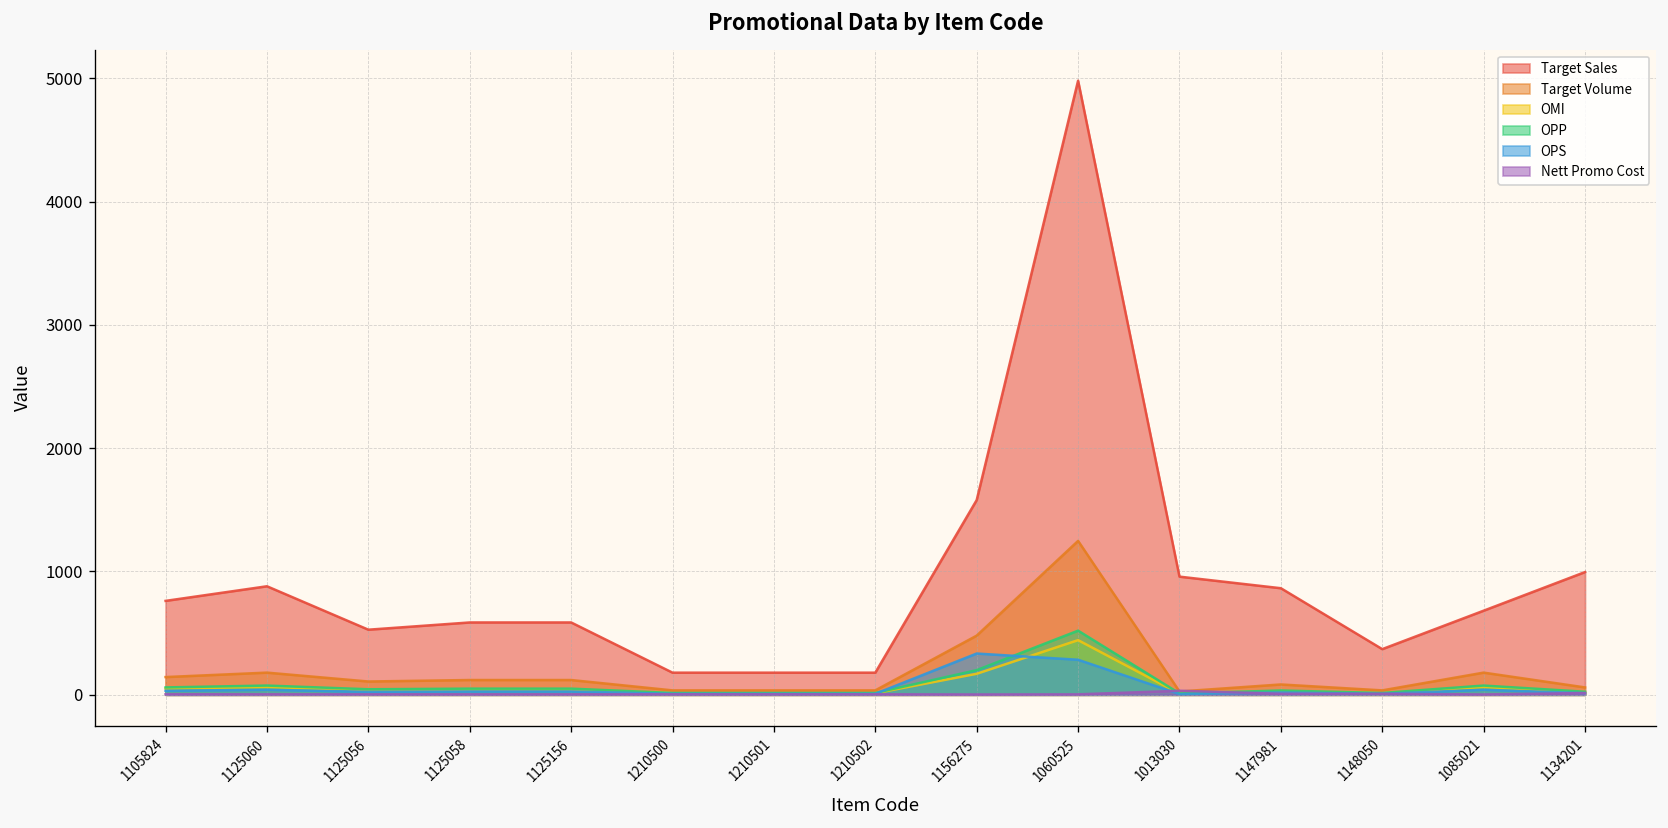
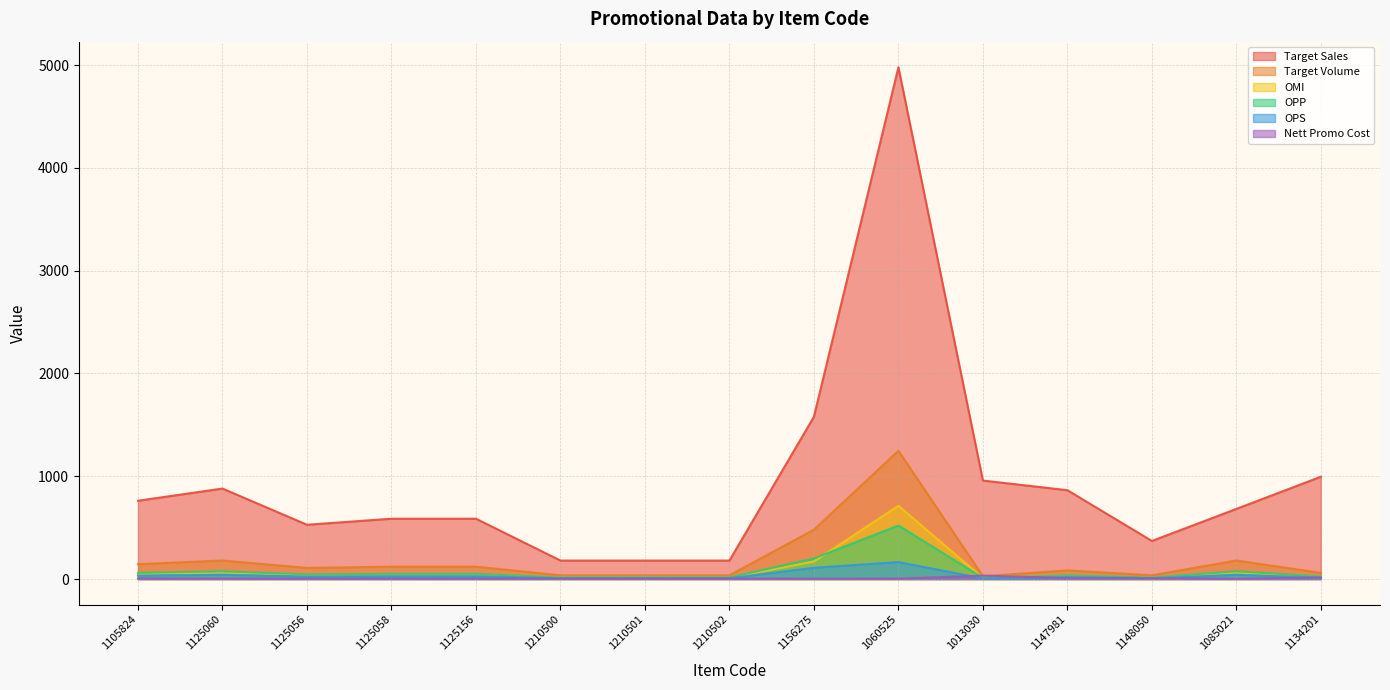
  {
    "OMI": {
      "1156275": 170,
-     "1060525": 440
+     "1060525": 710
    },
    "OPP": {
      "1156275": 200,
      "1060525": 520
    },
    "OPS": {
-     "1156275": 330,
-     "1060525": 280
+     "1156275": 110,
+     "1060525": 160
    },
    "Nett Promo Cost": {
      "1105824": 0,
      "1125060": 0,
      "1156275": 0,
      "1060525": 0,
      "1085021": 0
    }
  }
